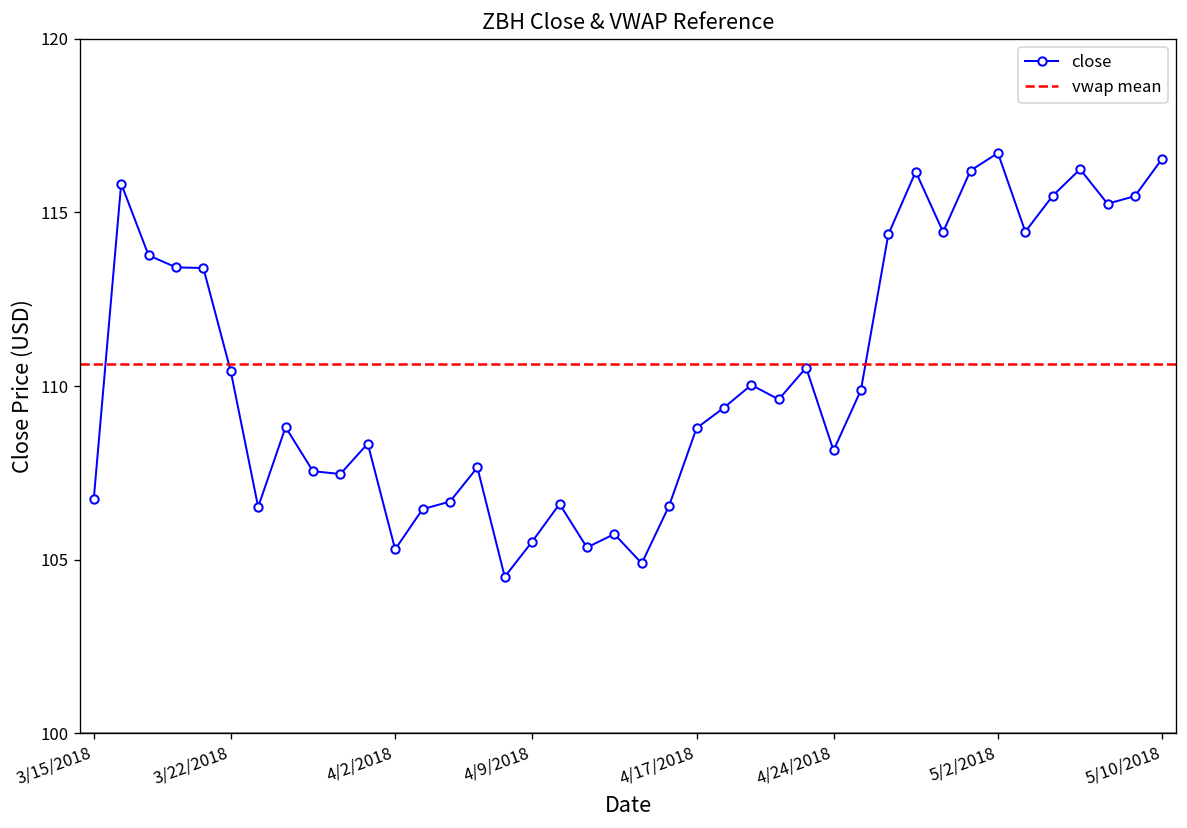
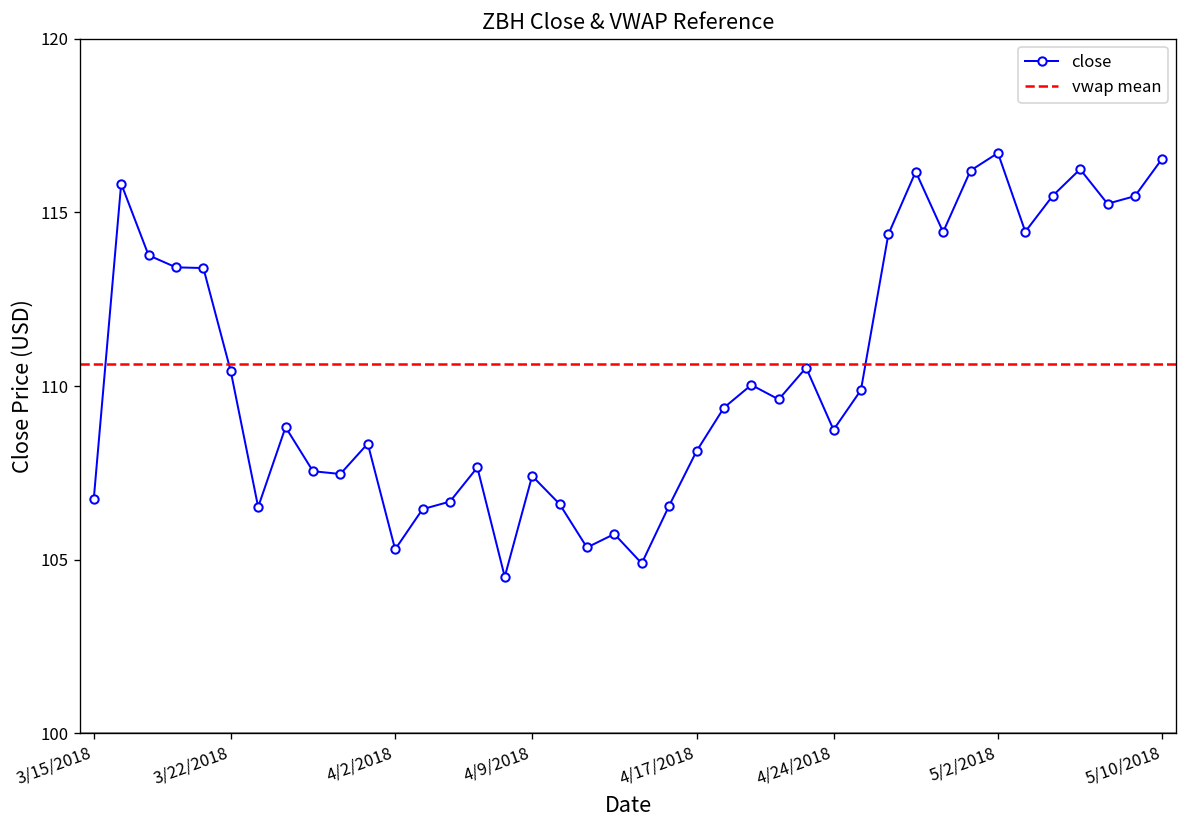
  {
    "3/15/2018": 106.8,
    "3/22/2018": 110.4,
    "4/2/2018": 105.3,
-   "4/9/2018": 105.5,
-   "4/17/2018": 108.8,
-   "4/24/2018": 108.1,
+   "4/9/2018": 107.4,
+   "4/17/2018": 108.1,
+   "4/24/2018": 108.7,
    "5/2/2018": 116.7,
    "5/10/2018": 116.6
  }
